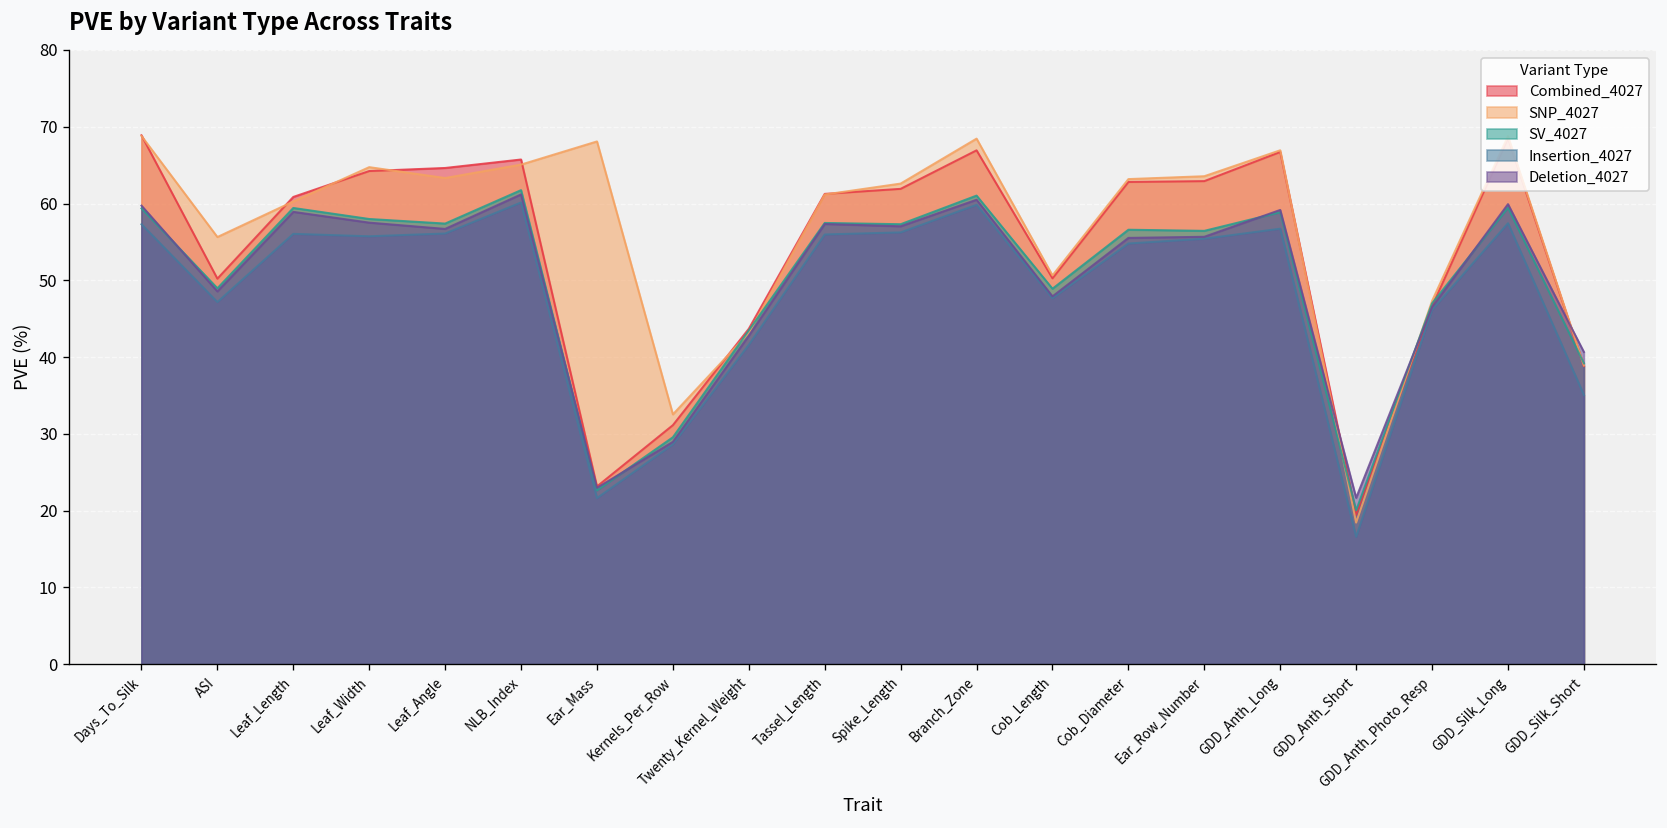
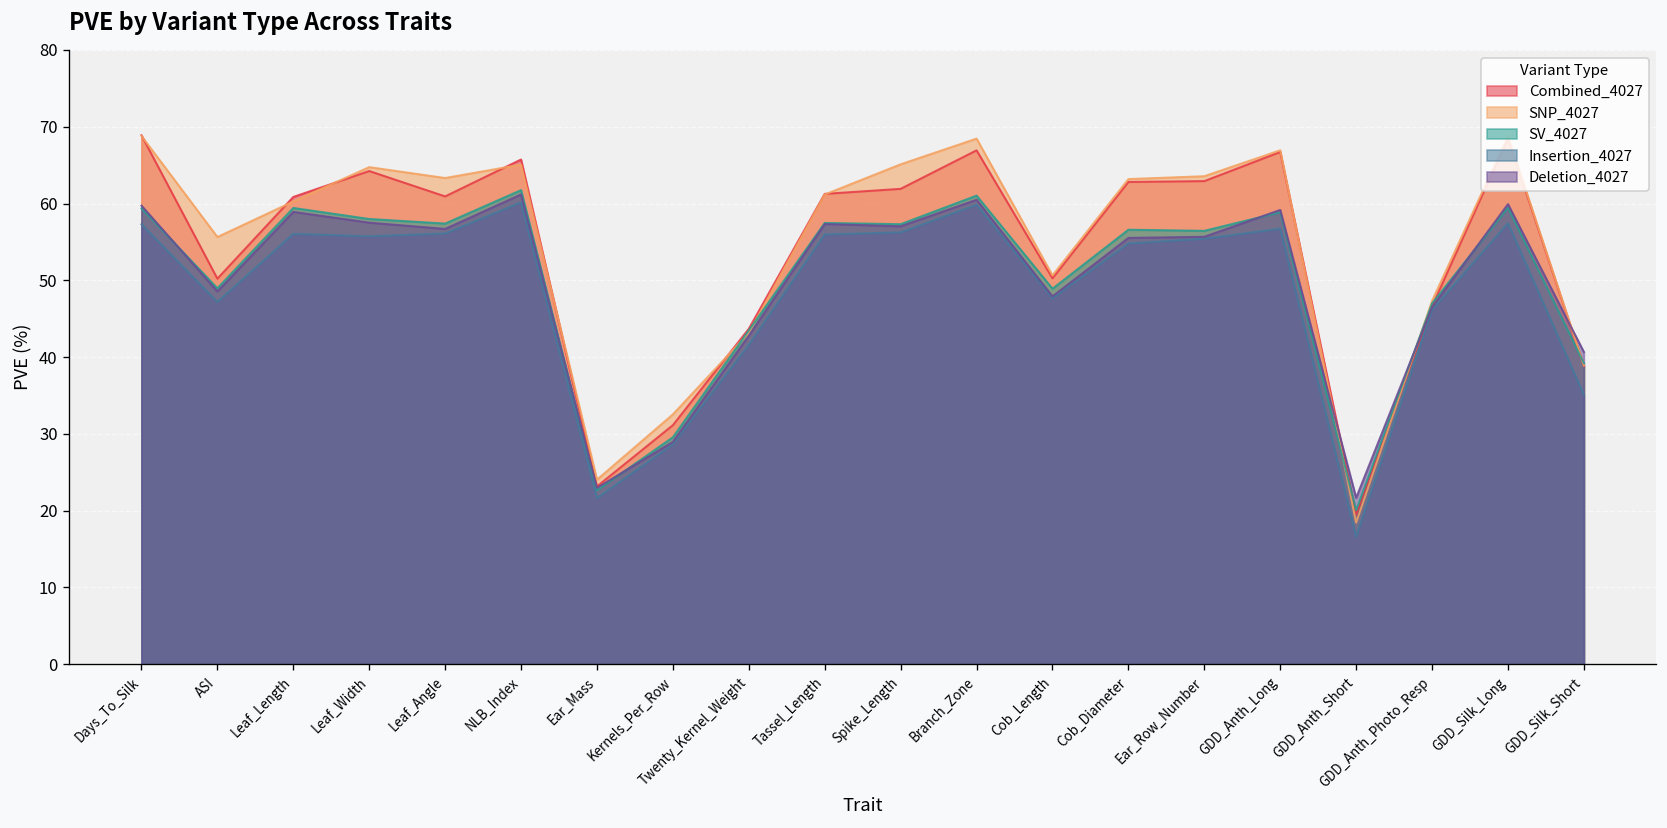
  {
    "Combined_4027": {
      "ASI": 50,
      "Leaf_Length": 61,
      "Leaf_Width": 64,
-     "Leaf_Angle": 65,
+     "Leaf_Angle": 61,
      "NLB_Index": 66,
      "Kernels_Per_Row": 31,
      "Spike_Length": 62,
      "Branch_Zone": 67,
      "Ear_Row_Number": 63,
      "GDD_Anth_Short": 19
    },
    "SNP_4027": {
      "ASI": 56,
      "Leaf_Length": 60,
      "Leaf_Width": 65,
      "Leaf_Angle": 63,
      "NLB_Index": 65,
-     "Ear_Mass": 68,
+     "Ear_Mass": 24,
      "Kernels_Per_Row": 33,
-     "Spike_Length": 63,
+     "Spike_Length": 65,
      "Branch_Zone": 68,
      "Ear_Row_Number": 64,
      "GDD_Anth_Short": 18
    }
  }
